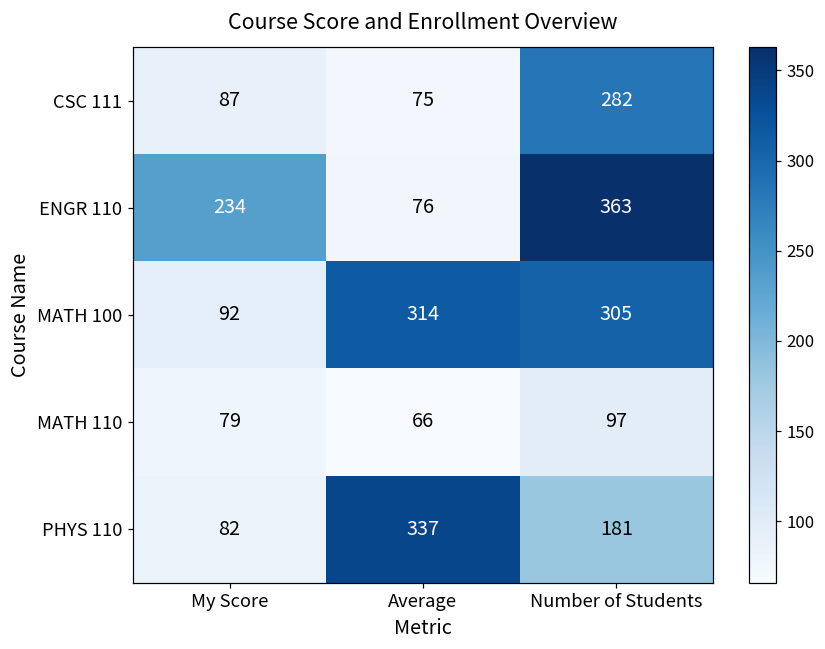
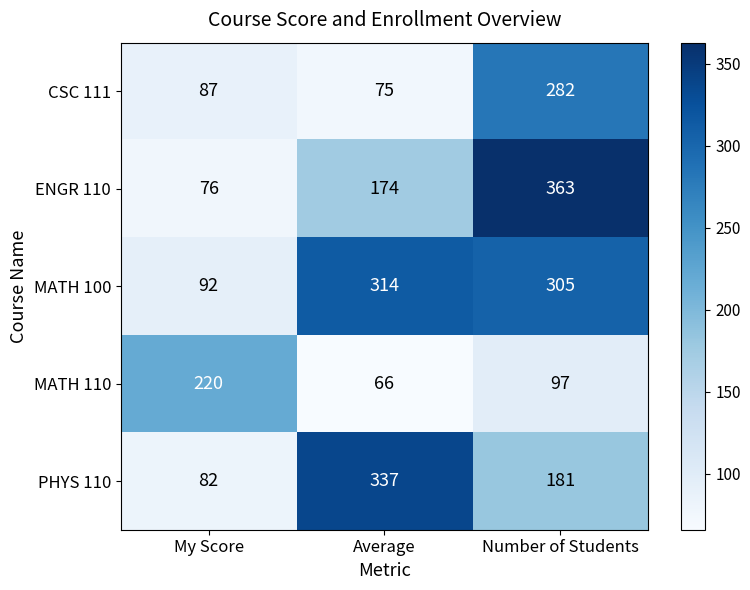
  {
    "CSC 111": {
      "My Score": 87,
      "Average": 75,
      "Number of Students": 282
    },
    "ENGR 110": {
-     "My Score": 234,
-     "Average": 76,
+     "My Score": 76,
+     "Average": 174,
      "Number of Students": 363
    },
    "MATH 100": {
      "My Score": 92,
      "Average": 314,
      "Number of Students": 305
    },
    "MATH 110": {
-     "My Score": 79,
+     "My Score": 220,
      "Average": 66,
      "Number of Students": 97
    },
    "PHYS 110": {
      "My Score": 82,
      "Average": 337,
      "Number of Students": 181
    }
  }
